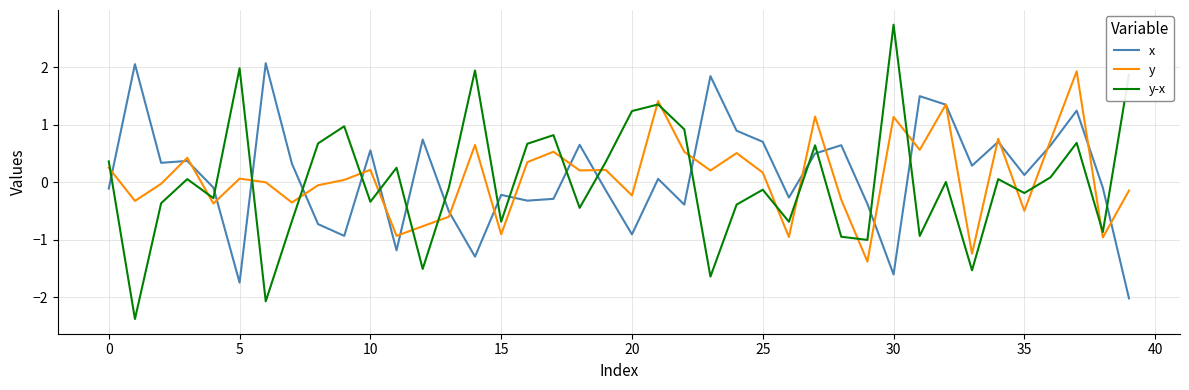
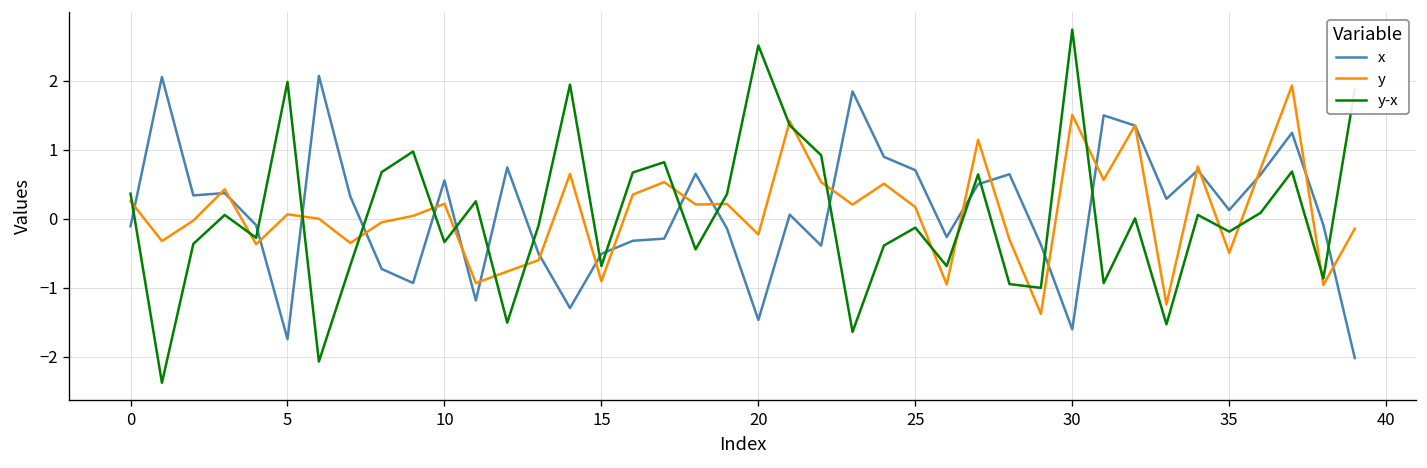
  {
    "x": {
      "0": -0.1,
      "5": -1.7,
      "10": 0.6,
-     "15": -0.2,
-     "20": -0.9,
+     "15": -0.5,
+     "20": -1.5,
      "25": 0.7,
      "30": -1.6,
      "35": 0.1
    },
    "y": {
      "0": 0.3,
      "5": 0.1,
      "10": 0.2,
      "15": -0.9,
      "20": -0.2,
      "25": 0.2,
-     "30": 1.1,
+     "30": 1.5,
      "35": -0.5
    },
    "y-x": {
      "0": 0.4,
      "5": 2.0,
      "10": -0.3,
      "15": -0.7,
-     "20": 1.2,
+     "20": 2.5,
      "25": -0.1,
      "30": 2.7,
      "35": -0.2
    }
  }
